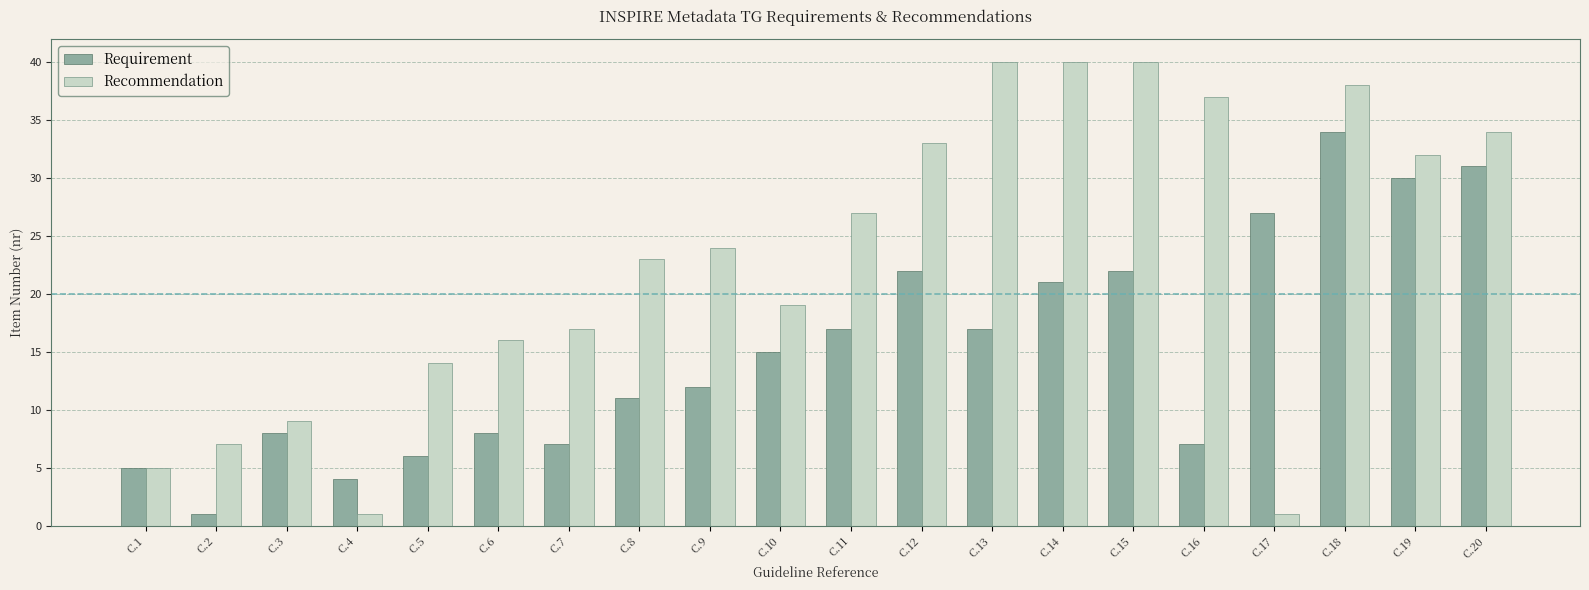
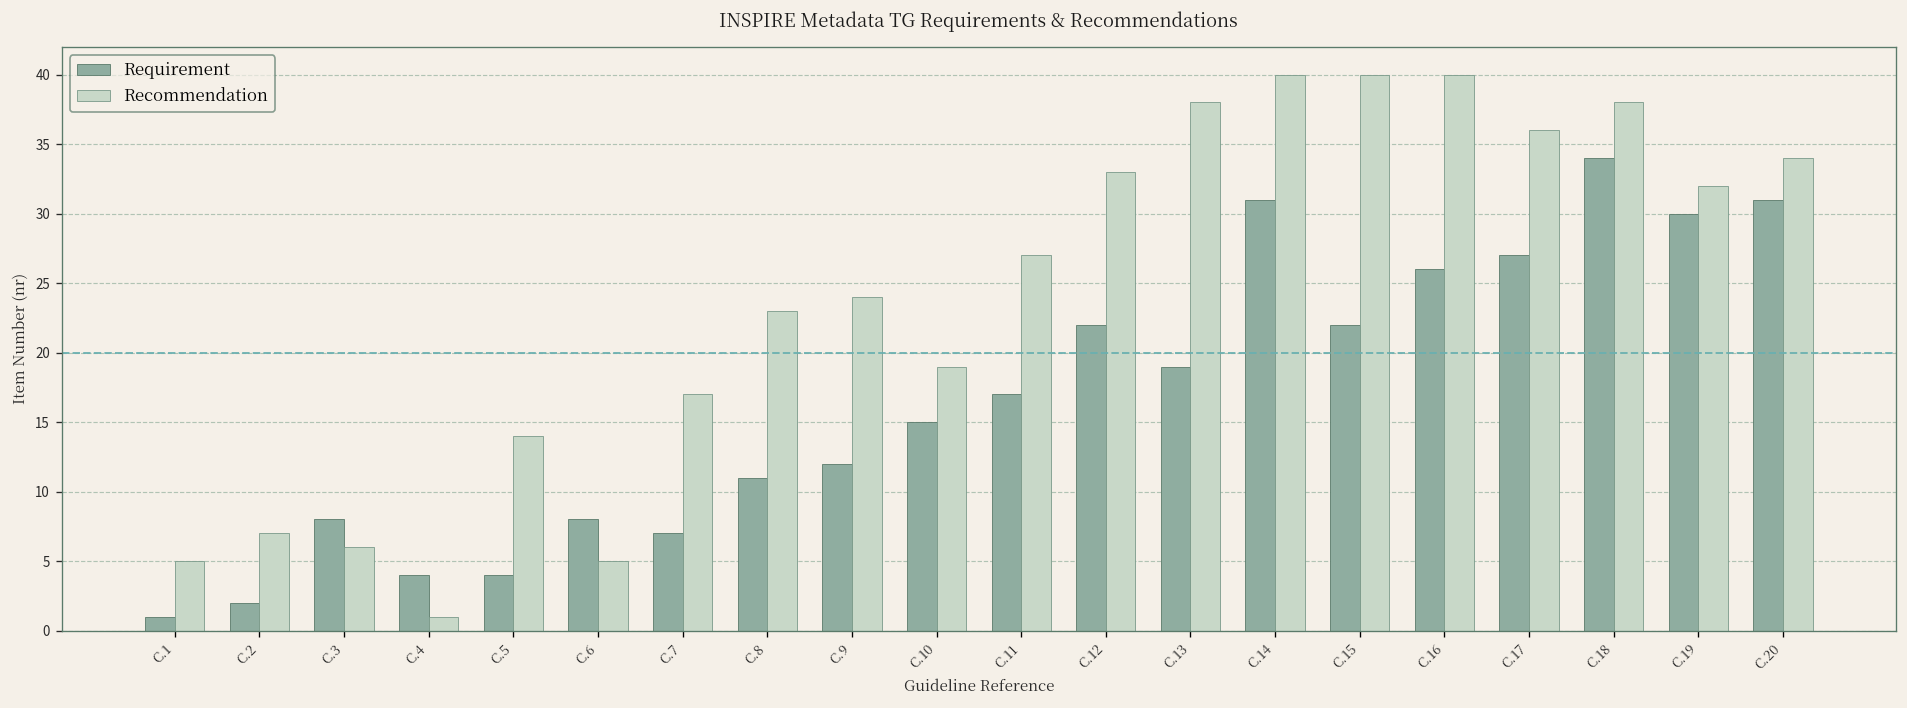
  {
    "Requirement": {
-     "C.1": 5,
-     "C.2": 1,
+     "C.1": 1,
+     "C.2": 2,
      "C.3": 8,
      "C.4": 4,
-     "C.5": 6,
+     "C.5": 4,
      "C.6": 8,
      "C.7": 7,
      "C.8": 11,
      "C.9": 12,
      "C.10": 15,
      "C.11": 17,
      "C.12": 22,
-     "C.13": 17,
-     "C.14": 21,
+     "C.13": 19,
+     "C.14": 31,
      "C.15": 22,
-     "C.16": 7,
+     "C.16": 26,
      "C.17": 27,
      "C.18": 34,
      "C.19": 30,
      "C.20": 31
    },
    "Recommendation": {
      "C.1": 5,
      "C.2": 7,
-     "C.3": 9,
+     "C.3": 6,
      "C.4": 1,
      "C.5": 14,
-     "C.6": 16,
+     "C.6": 5,
      "C.7": 17,
      "C.8": 23,
      "C.9": 24,
      "C.10": 19,
      "C.11": 27,
      "C.12": 33,
-     "C.13": 40,
+     "C.13": 38,
      "C.14": 40,
      "C.15": 40,
-     "C.16": 37,
-     "C.17": 1,
+     "C.16": 40,
+     "C.17": 36,
      "C.18": 38,
      "C.19": 32,
      "C.20": 34
    }
  }
